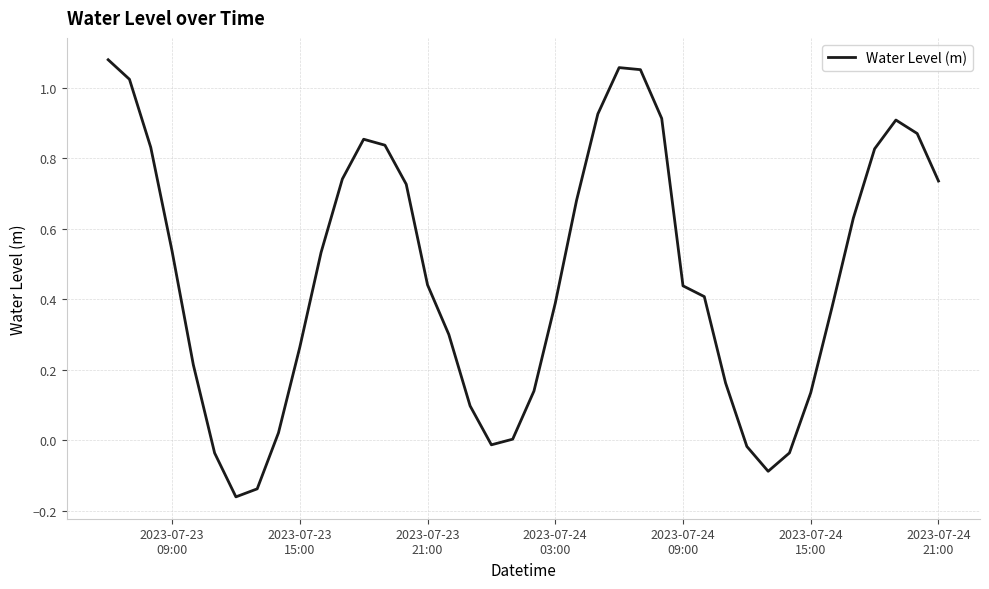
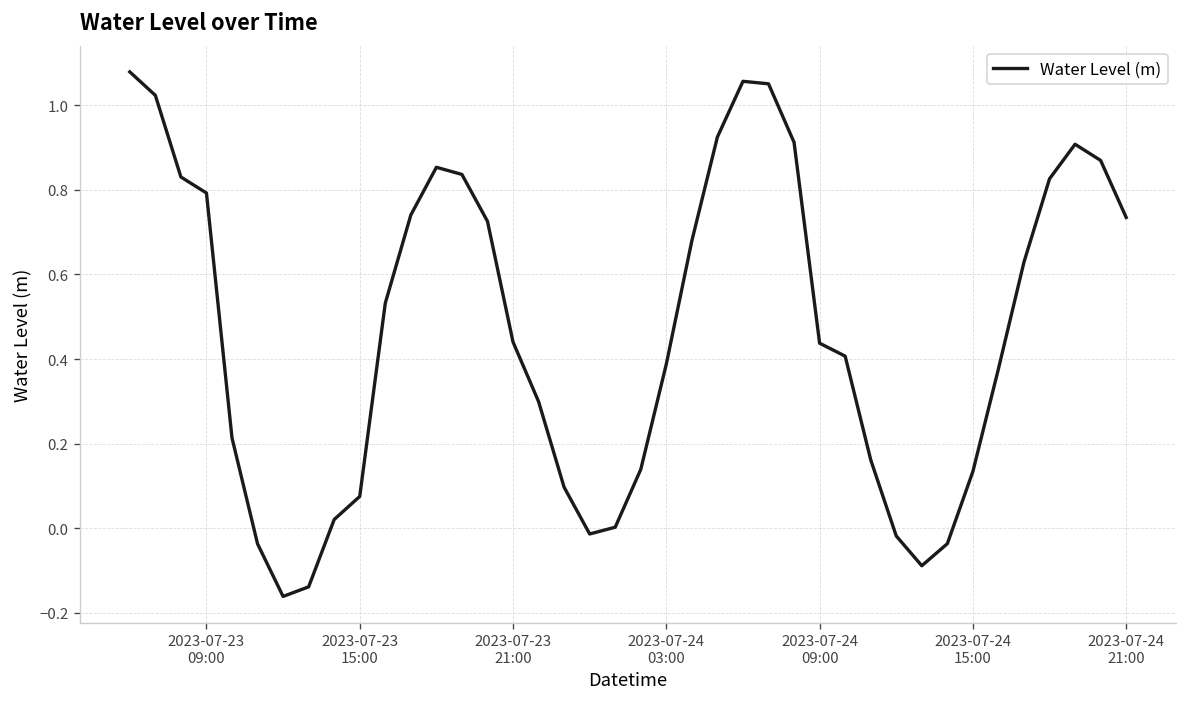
  {
-   "2023-07-23 09:00": 0.54,
-   "2023-07-23 15:00": 0.26,
+   "2023-07-23 09:00": 0.79,
+   "2023-07-23 15:00": 0.08,
    "2023-07-23 21:00": 0.44,
    "2023-07-24 03:00": 0.39,
    "2023-07-24 09:00": 0.44,
    "2023-07-24 15:00": 0.13,
    "2023-07-24 21:00": 0.73
  }
